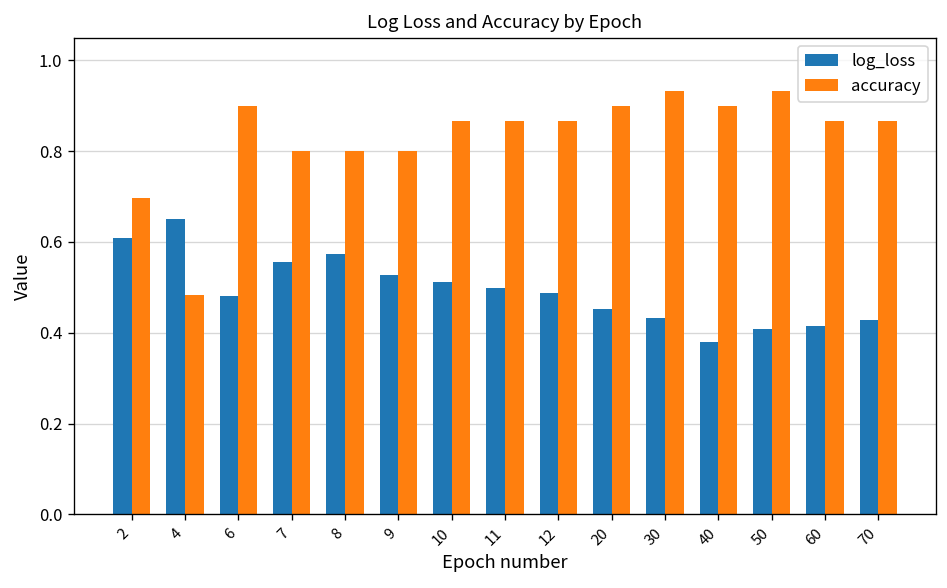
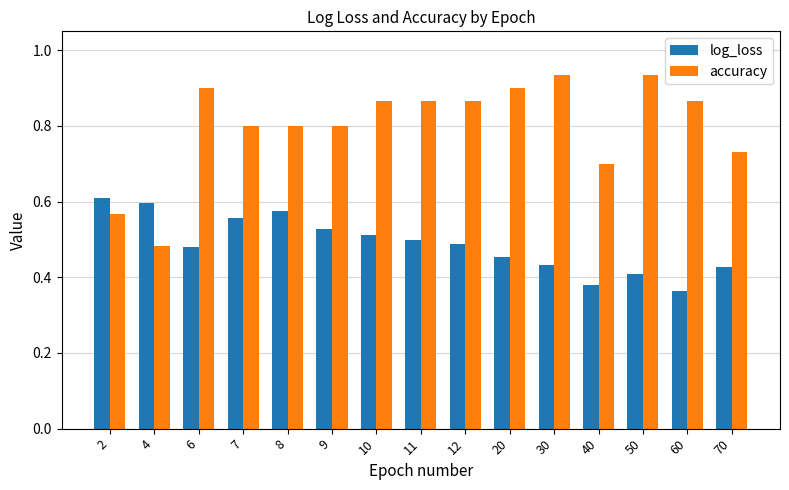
  {
    "log_loss": {
      "2": 0.61,
-     "4": 0.65,
+     "4": 0.60,
      "6": 0.48,
      "7": 0.56,
      "8": 0.57,
      "9": 0.53,
      "10": 0.51,
      "11": 0.50,
      "12": 0.49,
      "20": 0.45,
      "30": 0.43,
      "40": 0.38,
      "50": 0.41,
-     "60": 0.42,
+     "60": 0.36,
      "70": 0.43
    },
    "accuracy": {
-     "2": 0.70,
+     "2": 0.57,
      "4": 0.48,
      "6": 0.90,
      "7": 0.80,
      "8": 0.80,
      "9": 0.80,
      "10": 0.87,
      "11": 0.87,
      "12": 0.87,
      "20": 0.90,
      "30": 0.93,
-     "40": 0.9,
+     "40": 0.7,
      "50": 0.93,
      "60": 0.87,
-     "70": 0.87
+     "70": 0.73
    }
  }
